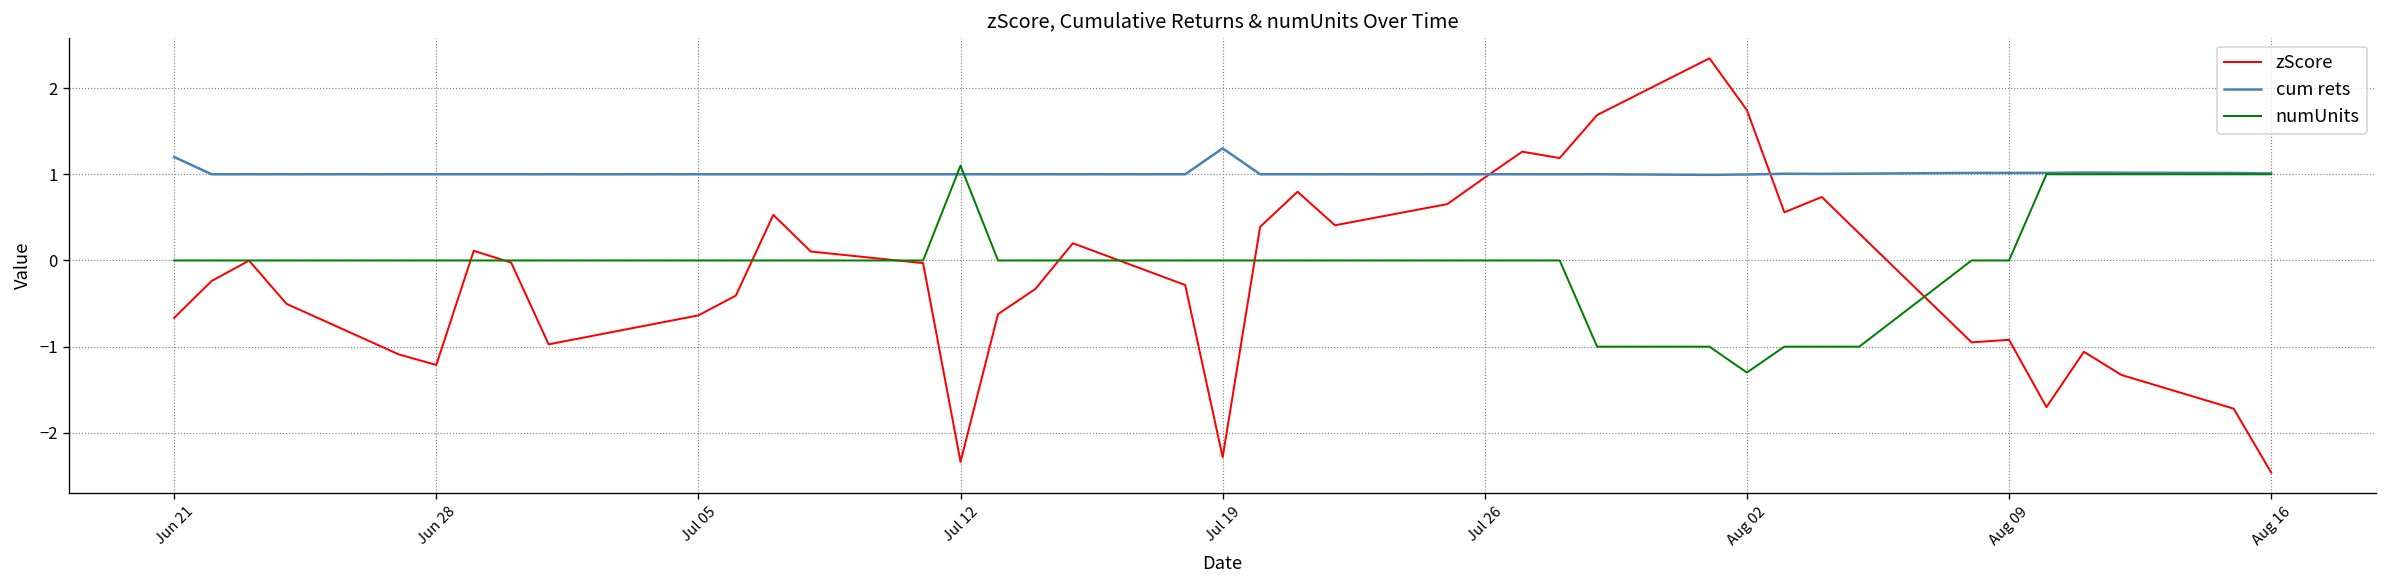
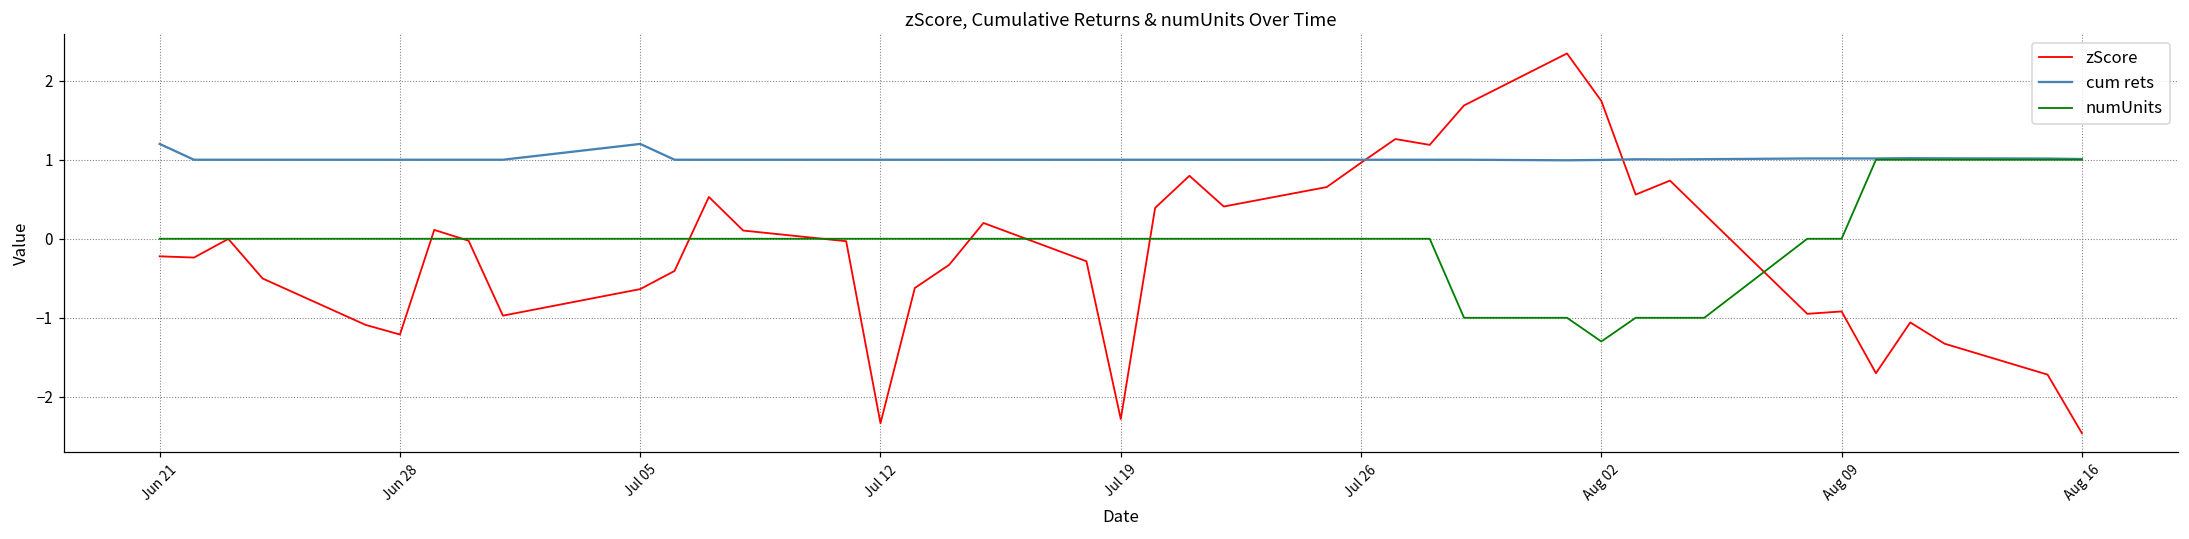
  {
    "zScore": {
-     "Jun 21": -0.7,
+     "Jun 21": -0.2,
      "Jun 28": -1.2,
      "Jul 05": -0.6,
      "Jul 12": -2.3,
      "Jul 19": -2.3,
      "Jul 26": 1.0,
      "Aug 02": 1.7,
      "Aug 09": -0.9,
      "Aug 16": -2.5
    },
    "cum rets": {
      "Jun 21": 1.2,
      "Jun 28": 1.0,
-     "Jul 05": 1.0,
+     "Jul 05": 1.2,
      "Jul 12": 1.0,
-     "Jul 19": 1.3,
+     "Jul 19": 1.0,
      "Jul 26": 1.0,
      "Aug 02": 1.0,
      "Aug 09": 1.0
    },
    "numUnits": {
      "Jun 21": 0.0,
      "Jun 28": 0.0,
      "Jul 05": 0.0,
-     "Jul 12": 1.1,
+     "Jul 12": 0.0,
      "Jul 19": 0.0,
      "Jul 26": 0.0,
      "Aug 02": -1.3,
      "Aug 09": 0.0
    }
  }
